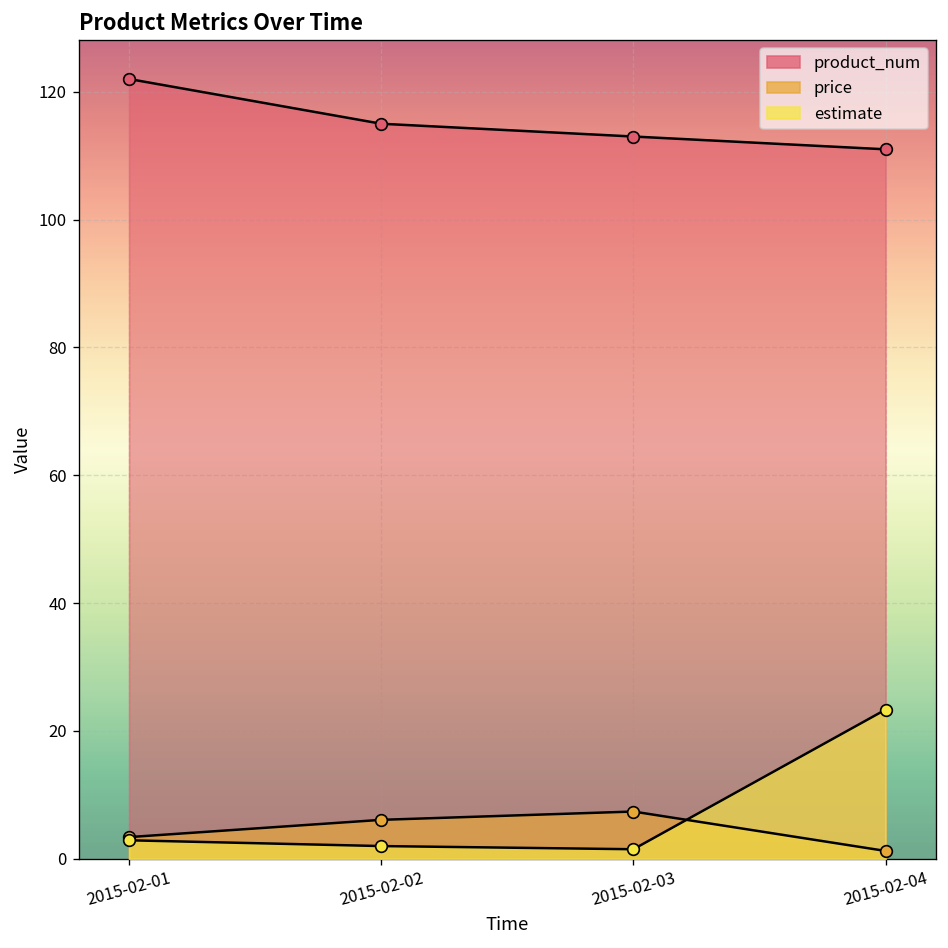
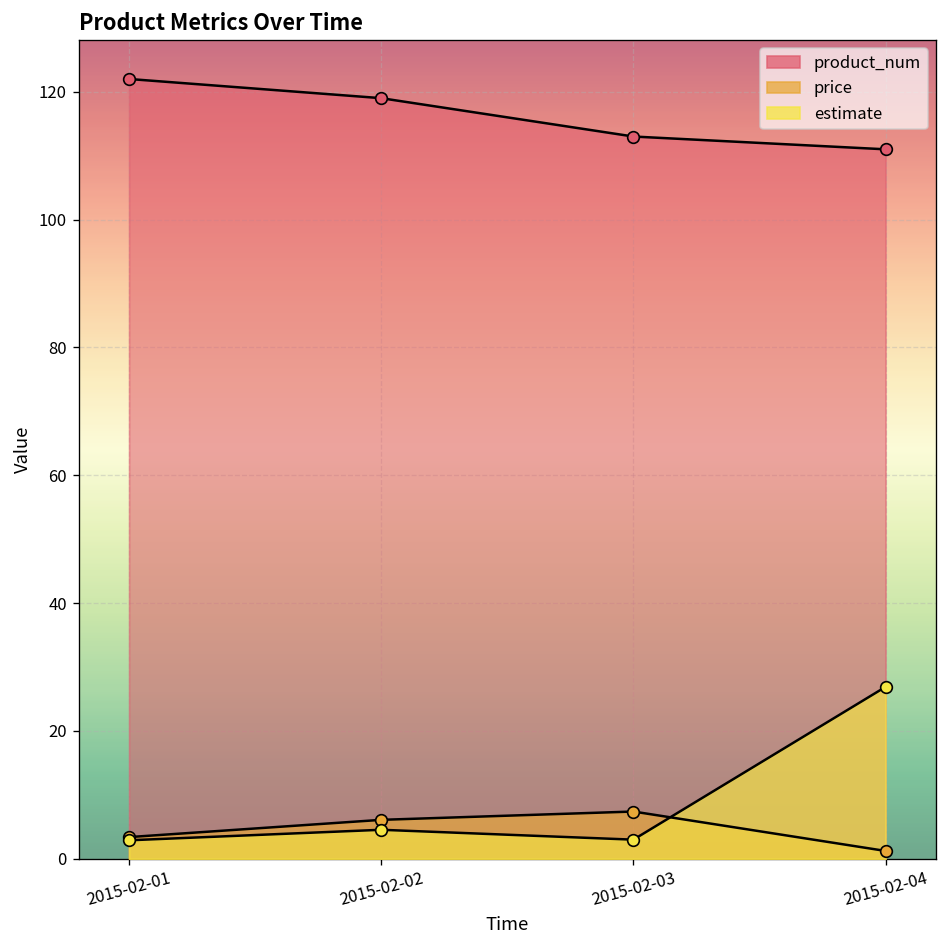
  {
    "product_num": {
      "2015-02-01": 122,
-     "2015-02-02": 115,
+     "2015-02-02": 119,
      "2015-02-03": 113,
      "2015-02-04": 111
    },
    "price": {
      "2015-02-01": 3,
      "2015-02-02": 6,
      "2015-02-03": 7,
      "2015-02-04": 1
    },
    "estimate": {
      "2015-02-01": 3,
-     "2015-02-02": 2,
-     "2015-02-03": 2,
-     "2015-02-04": 23
+     "2015-02-02": 5,
+     "2015-02-03": 3,
+     "2015-02-04": 27
    }
  }
